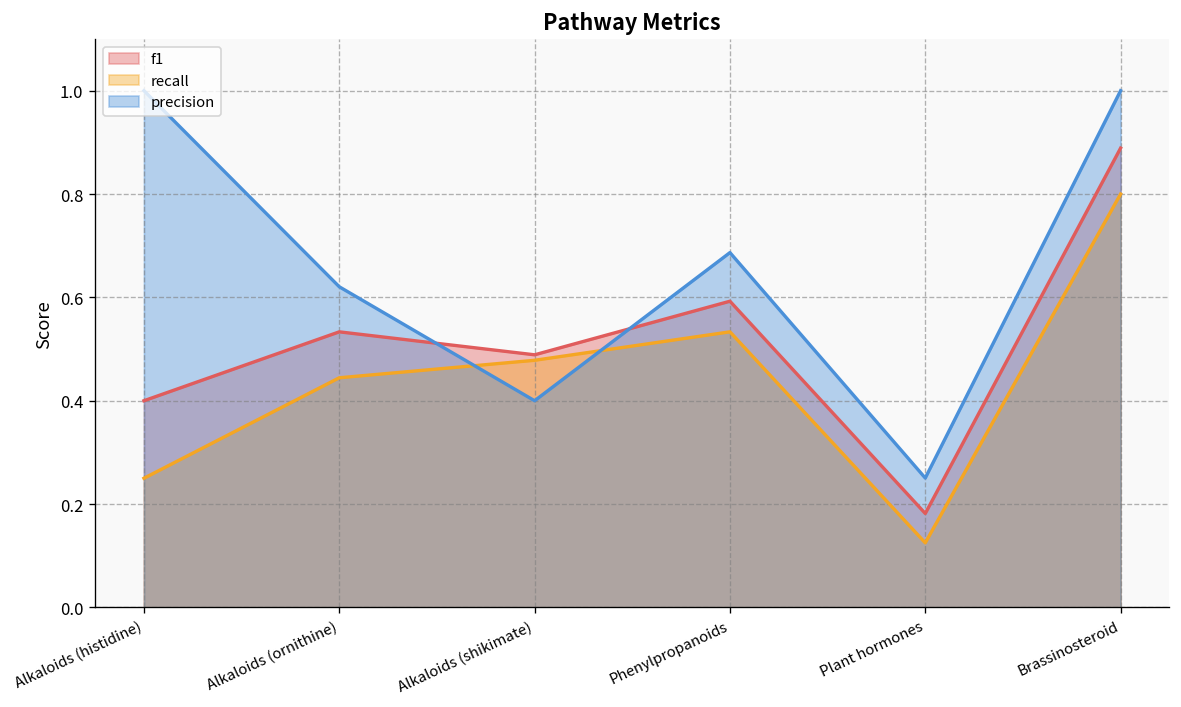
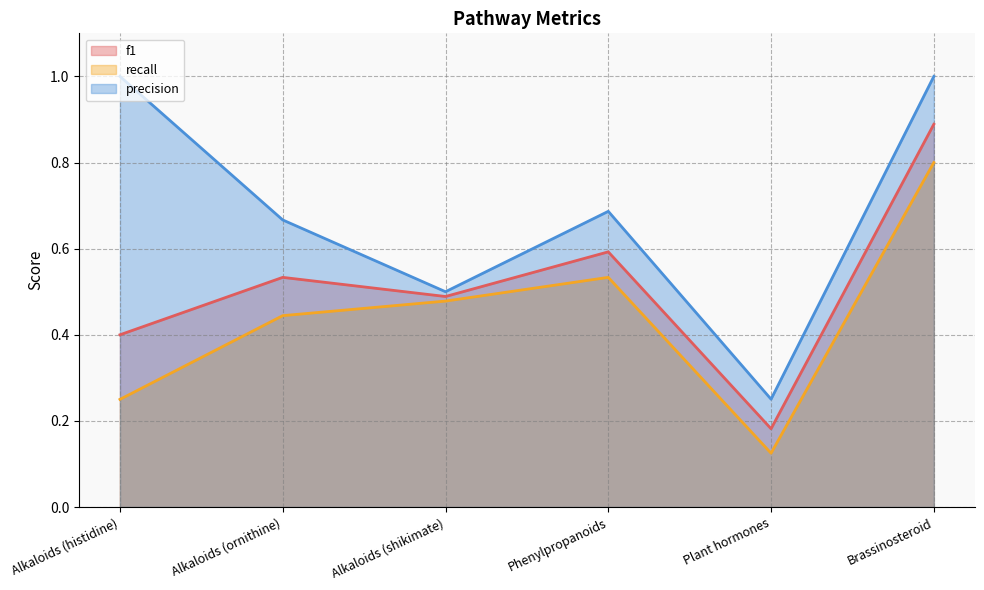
  {
    "precision": {
-     "Alkaloids (ornithine)": 0.62,
-     "Alkaloids (shikimate)": 0.4,
+     "Alkaloids (ornithine)": 0.67,
+     "Alkaloids (shikimate)": 0.5,
      "Phenylpropanoids": 0.69,
      "Plant hormones": 0.25,
      "Brassinosteroid": 1.00
    }
  }
